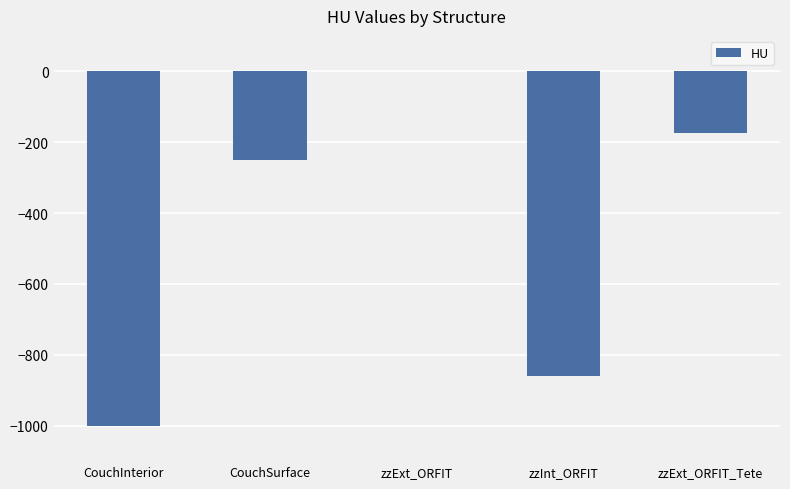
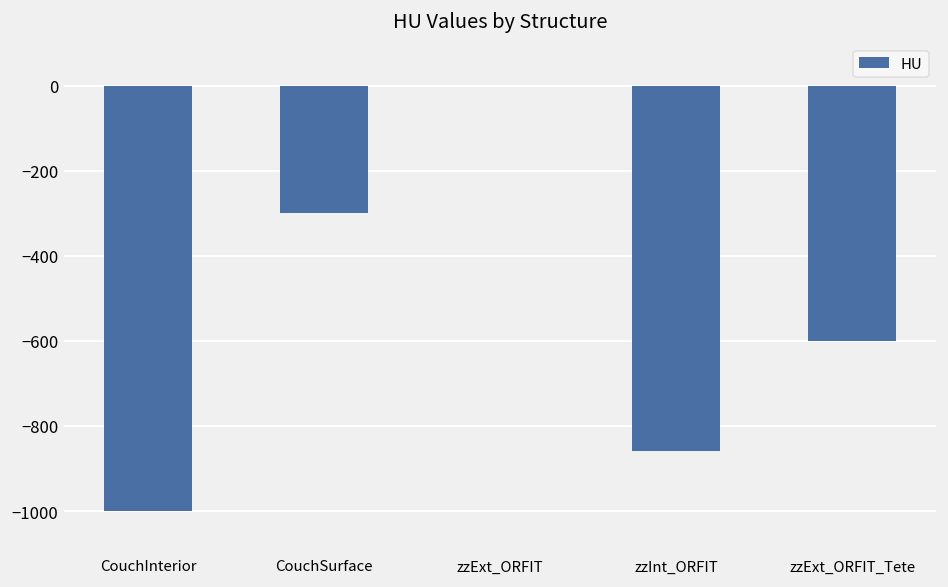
  {
    "CouchInterior": -1000,
-   "CouchSurface": -250,
+   "CouchSurface": -300,
    "zzExt_ORFIT": 0,
    "zzInt_ORFIT": -860,
-   "zzExt_ORFIT_Tete": -170
+   "zzExt_ORFIT_Tete": -600
  }
